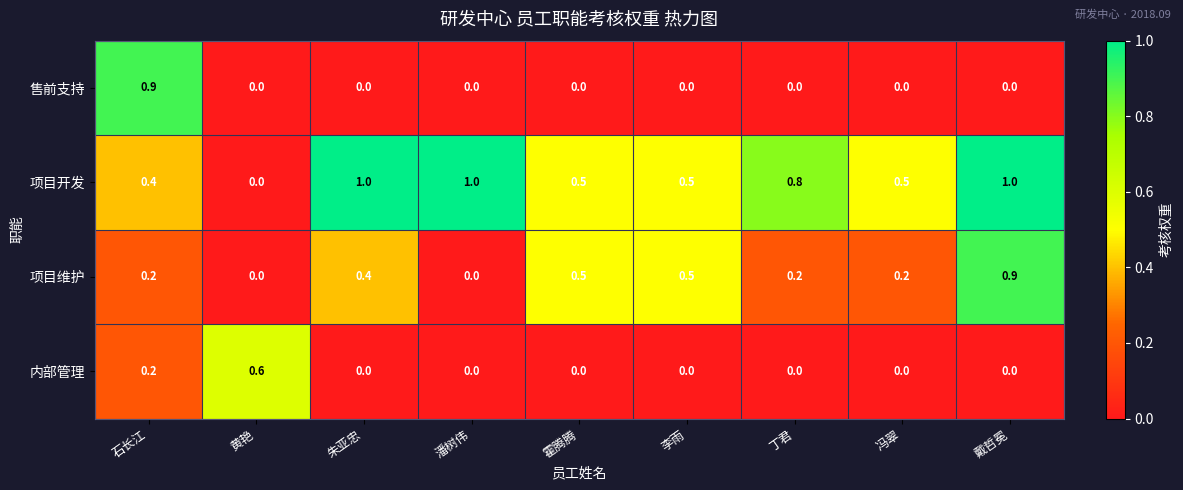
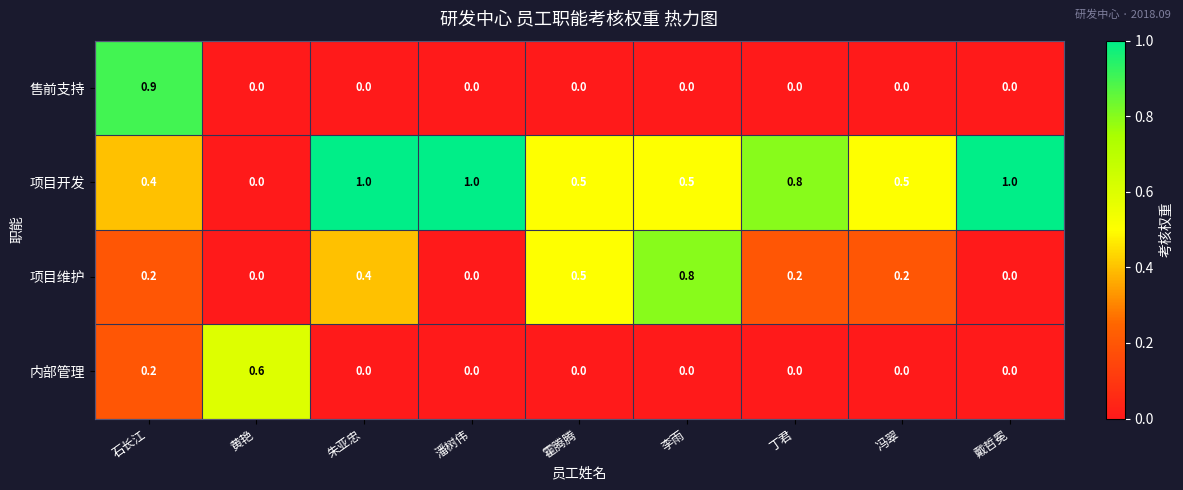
  {
    "售前支持": {
      "石长江": 0.9,
      "黄艳": 0.0,
      "朱亚忠": 0.0,
      "潘树伟": 0.0,
      "霍腾腾": 0.0,
      "李雨": 0.0,
      "丁君": 0.0,
      "冯翠": 0.0,
      "戴哲冕": 0.0
    },
    "项目开发": {
      "石长江": 0.4,
      "黄艳": 0.0,
      "朱亚忠": 1.0,
      "潘树伟": 1.0,
      "霍腾腾": 0.5,
      "李雨": 0.5,
      "丁君": 0.8,
      "冯翠": 0.5,
      "戴哲冕": 1.0
    },
    "项目维护": {
      "石长江": 0.2,
      "黄艳": 0.0,
      "朱亚忠": 0.4,
      "潘树伟": 0.0,
      "霍腾腾": 0.5,
-     "李雨": 0.5,
+     "李雨": 0.8,
      "丁君": 0.2,
      "冯翠": 0.2,
-     "戴哲冕": 0.9
+     "戴哲冕": 0.0
    },
    "内部管理": {
      "石长江": 0.2,
      "黄艳": 0.6,
      "朱亚忠": 0.0,
      "潘树伟": 0.0,
      "霍腾腾": 0.0,
      "李雨": 0.0,
      "丁君": 0.0,
      "冯翠": 0.0,
      "戴哲冕": 0.0
    }
  }
